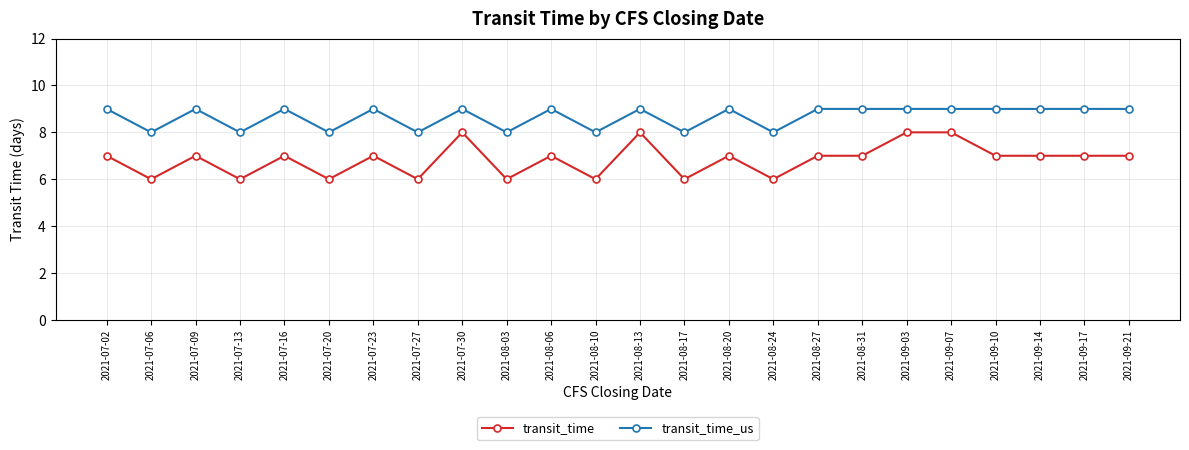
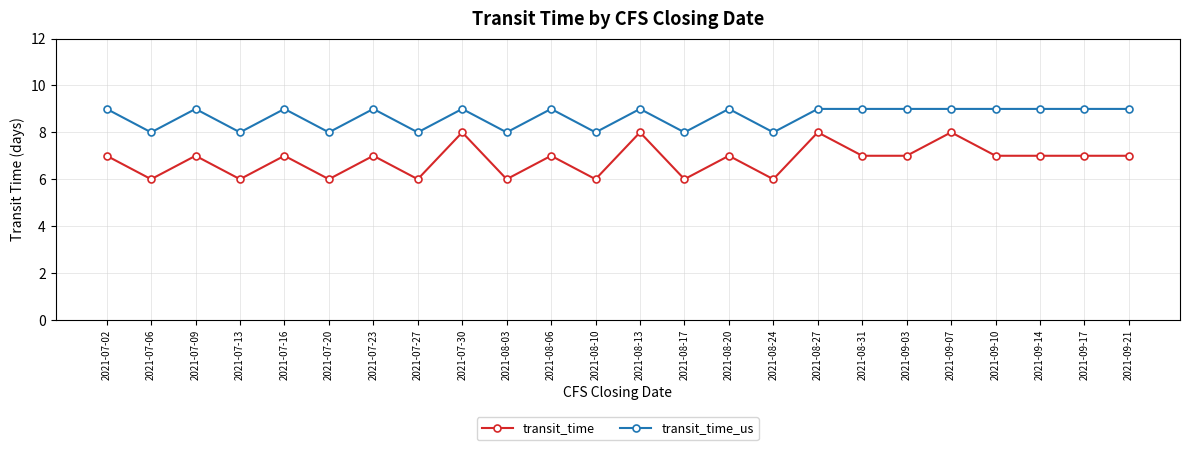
  {
    "transit_time": {
      "2021-07-02": 7,
      "2021-07-06": 6,
      "2021-07-09": 7,
      "2021-07-13": 6,
      "2021-07-16": 7,
      "2021-07-20": 6,
      "2021-07-23": 7,
      "2021-07-27": 6,
      "2021-07-30": 8,
      "2021-08-03": 6,
      "2021-08-06": 7,
      "2021-08-10": 6,
      "2021-08-13": 8,
      "2021-08-17": 6,
      "2021-08-20": 7,
      "2021-08-24": 6,
-     "2021-08-27": 7,
+     "2021-08-27": 8,
      "2021-08-31": 7,
-     "2021-09-03": 8,
+     "2021-09-03": 7,
      "2021-09-07": 8,
      "2021-09-10": 7,
      "2021-09-14": 7,
      "2021-09-17": 7,
      "2021-09-21": 7
    },
    "transit_time_us": {
      "2021-07-02": 9,
      "2021-07-06": 8,
      "2021-07-09": 9,
      "2021-07-13": 8,
      "2021-07-16": 9,
      "2021-07-20": 8,
      "2021-07-23": 9,
      "2021-07-27": 8,
      "2021-07-30": 9,
      "2021-08-03": 8,
      "2021-08-06": 9,
      "2021-08-10": 8,
      "2021-08-13": 9,
      "2021-08-17": 8,
      "2021-08-20": 9,
      "2021-08-24": 8,
      "2021-08-27": 9,
      "2021-08-31": 9,
      "2021-09-03": 9,
      "2021-09-07": 9,
      "2021-09-10": 9,
      "2021-09-14": 9,
      "2021-09-17": 9,
      "2021-09-21": 9
    }
  }
